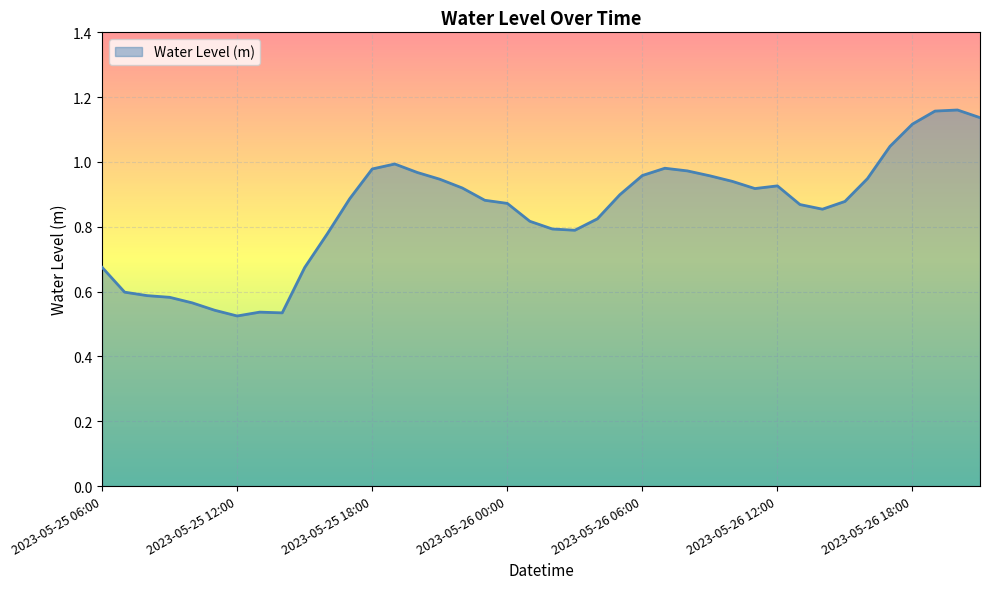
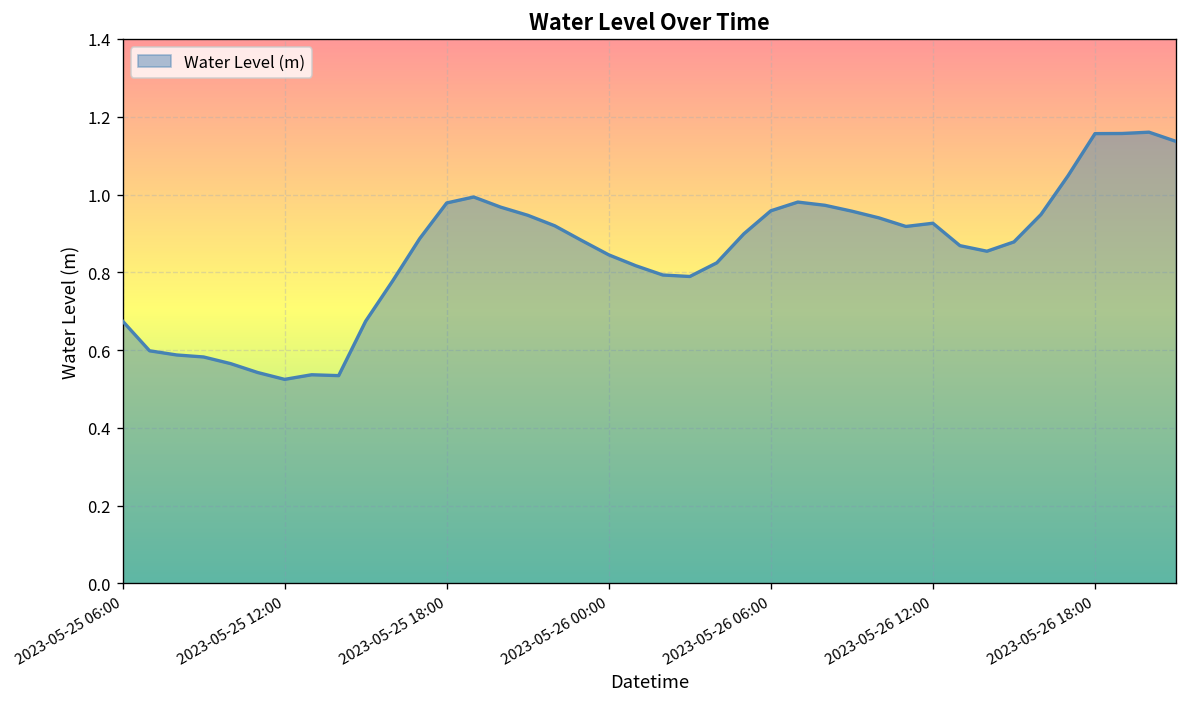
  {
    "2023-05-25 06:00": 0.67,
    "2023-05-25 12:00": 0.52,
    "2023-05-25 18:00": 0.98,
-   "2023-05-26 00:00": 0.87,
+   "2023-05-26 00:00": 0.84,
    "2023-05-26 06:00": 0.96,
    "2023-05-26 12:00": 0.93,
-   "2023-05-26 18:00": 1.12
+   "2023-05-26 18:00": 1.16
  }
